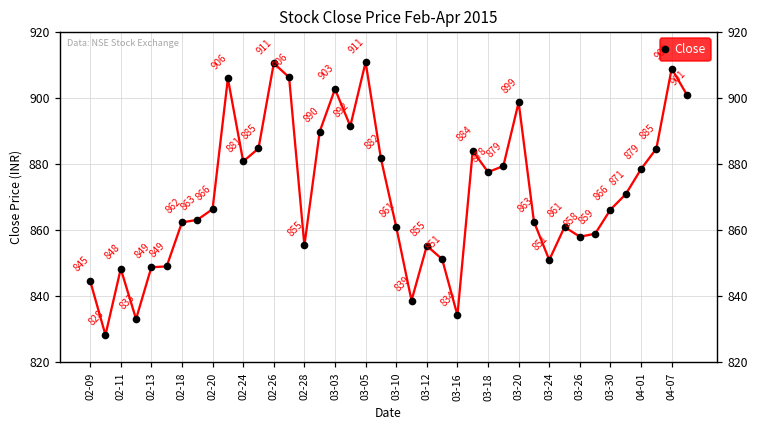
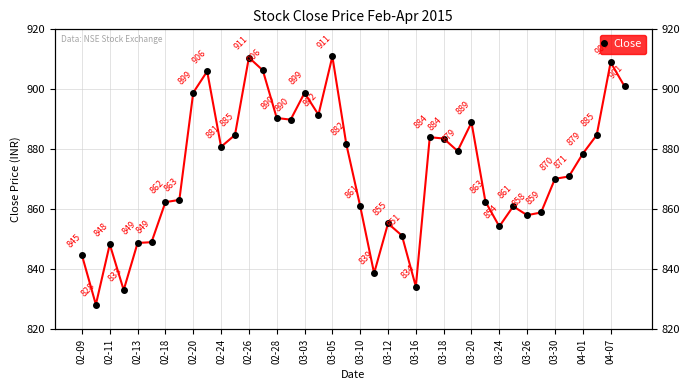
  {
    "02-09": 845,
    "02-11": 848,
-   "02-20": 866,
+   "02-20": 899,
    "02-24": 881,
    "02-26": 911,
-   "02-28": 855,
-   "03-03": 903,
+   "02-28": 890,
+   "03-03": 899,
    "03-05": 911,
    "03-10": 861,
    "03-12": 855,
    "03-16": 834,
-   "03-18": 878,
-   "03-20": 899,
-   "03-24": 851,
-   "03-30": 866,
+   "03-18": 884,
+   "03-20": 889,
+   "03-24": 854,
+   "03-30": 870,
    "04-01": 879
  }
